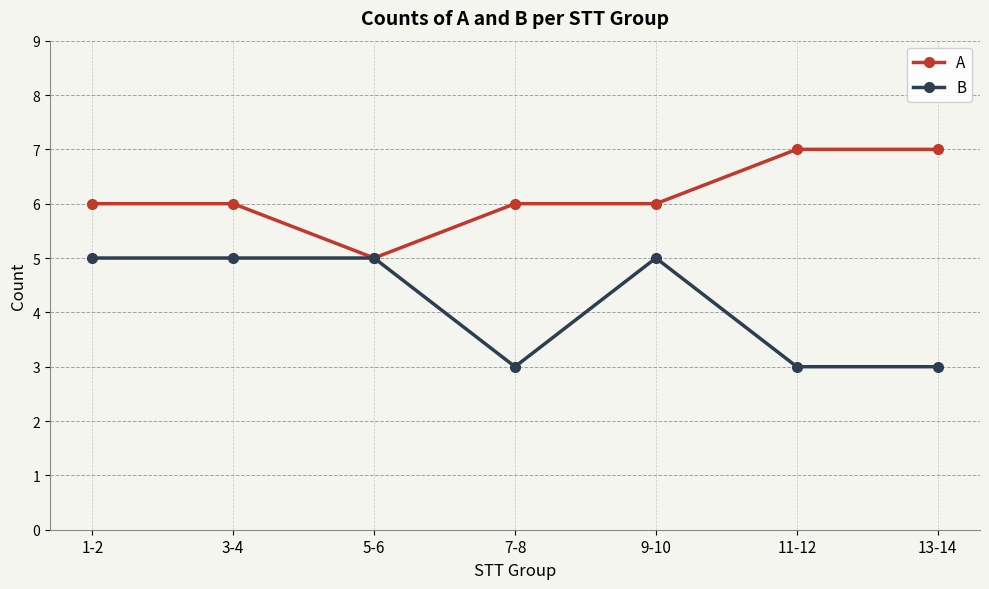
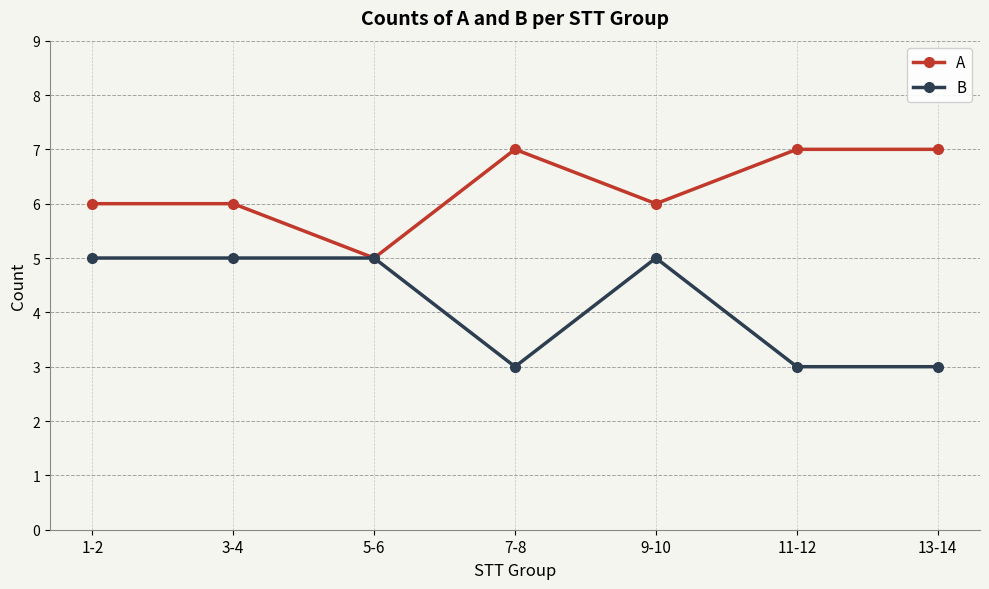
  {
    "A": {
      "1-2": 6,
      "3-4": 6,
-     "7-8": 6,
+     "7-8": 7,
      "9-10": 6,
      "11-12": 7,
      "13-14": 7
    },
    "B": {
      "1-2": 5,
      "3-4": 5,
      "7-8": 3,
      "9-10": 5,
      "11-12": 3,
      "13-14": 3
    }
  }
